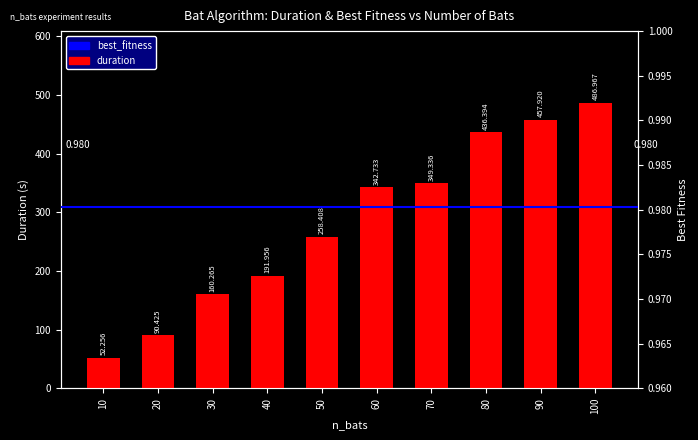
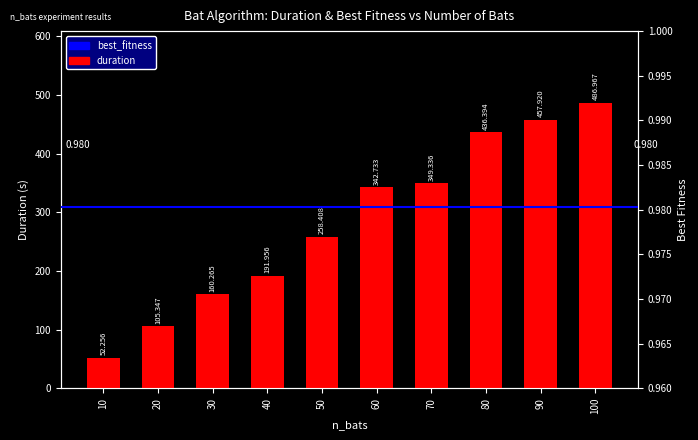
  {
    "10": 52.256,
-   "20": 90.425,
+   "20": 105.347,
    "30": 160.265,
    "40": 191.956,
    "50": 258.408,
    "60": 342.733,
    "70": 349.336,
    "80": 436.394,
    "90": 457.920,
    "100": 486.967
  }
